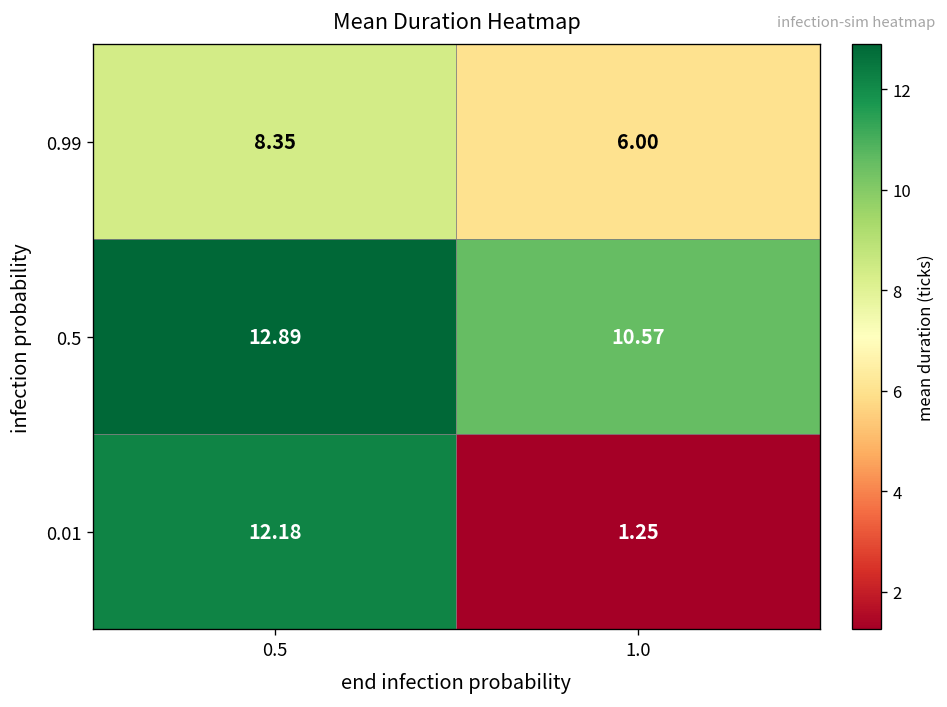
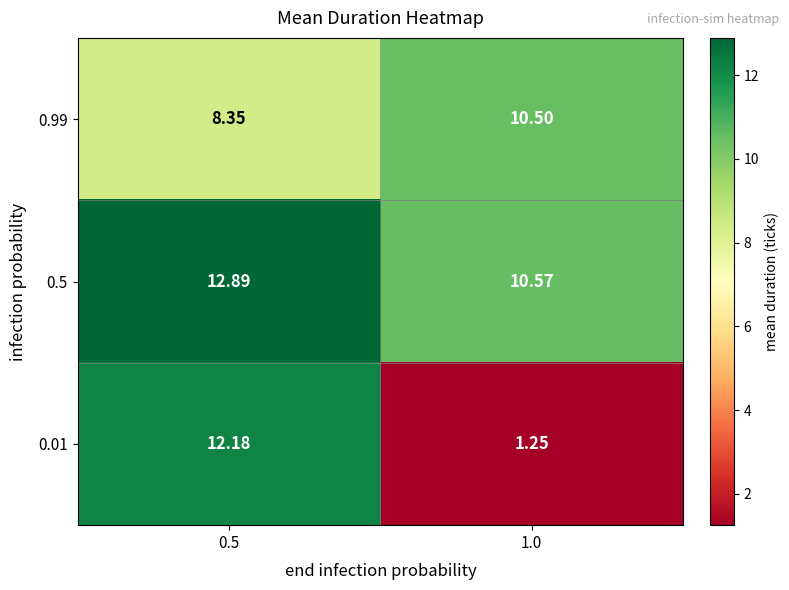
  {
    "0.99": {
      "0.5": 8.35,
-     "1.0": 6.00
+     "1.0": 10.50
    },
    "0.5": {
      "0.5": 12.89,
      "1.0": 10.57
    },
    "0.01": {
      "0.5": 12.18,
      "1.0": 1.25
    }
  }
